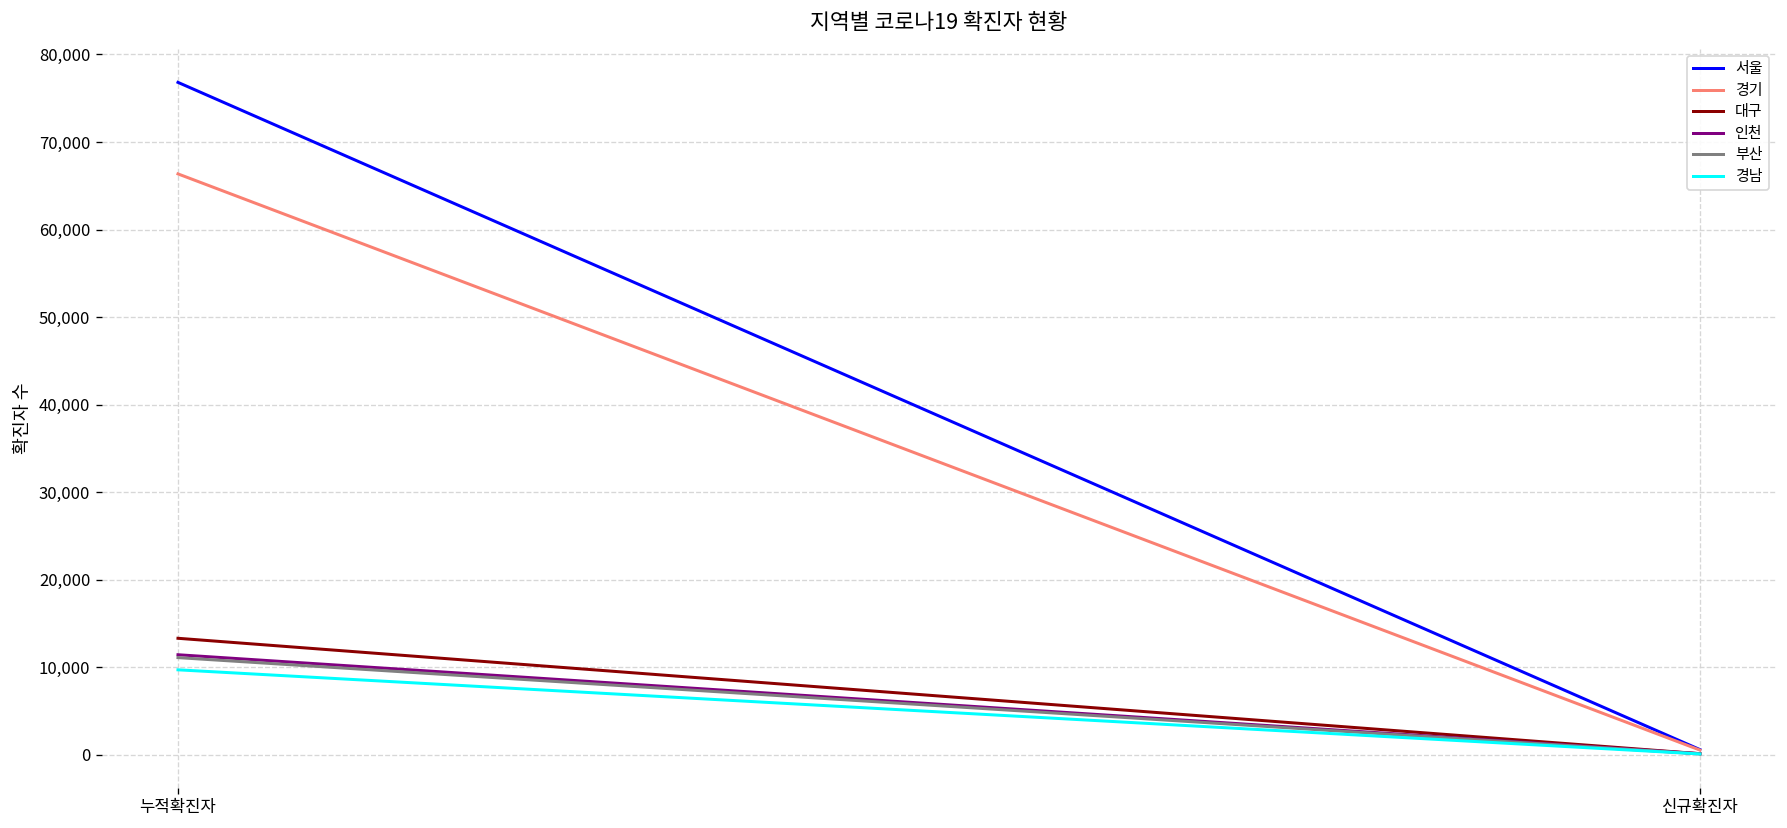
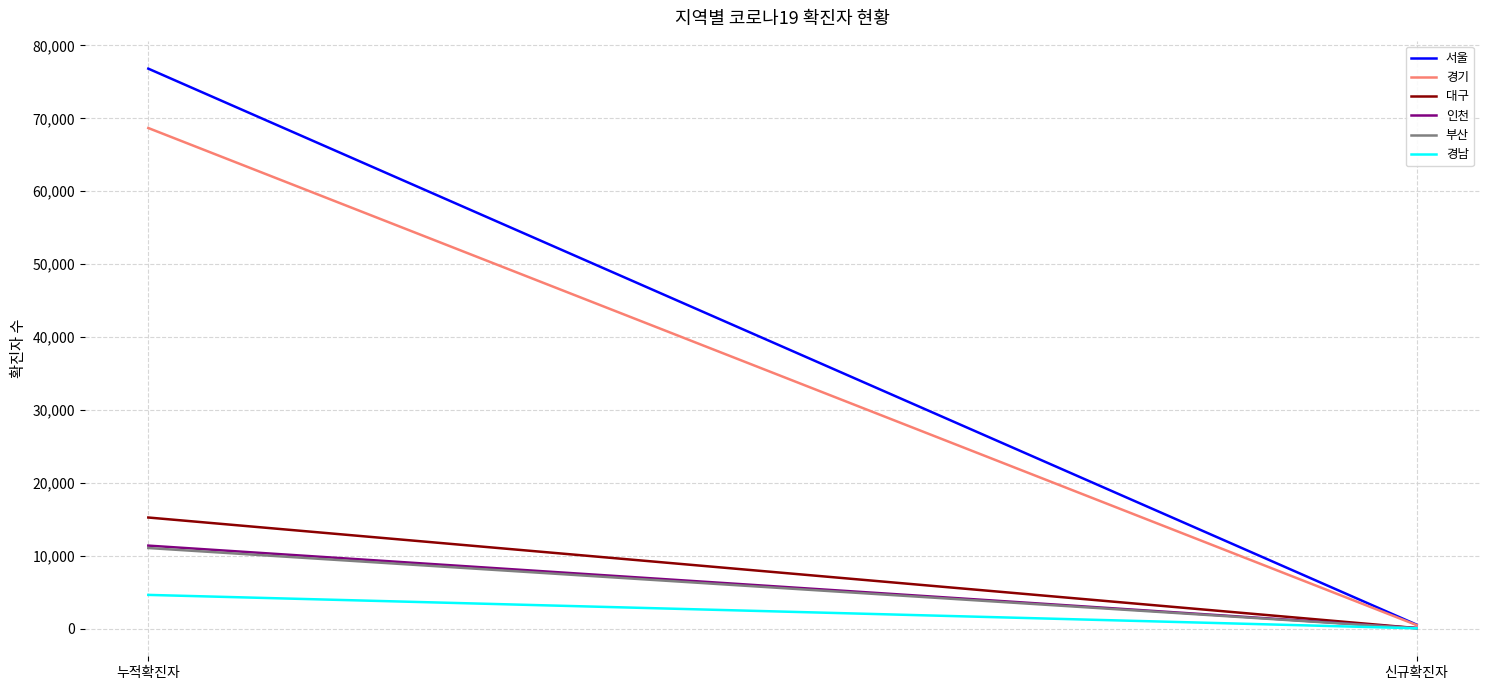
  {
    "서울": {
      "누적확진자": "77,000"
    },
    "경기": {
-     "누적확진자": "66,000"
+     "누적확진자": "69,000"
    },
    "대구": {
-     "누적확진자": "13,000"
+     "누적확진자": "15,000"
    },
    "경남": {
-     "누적확진자": "10,000"
+     "누적확진자": "5,000"
    }
  }
